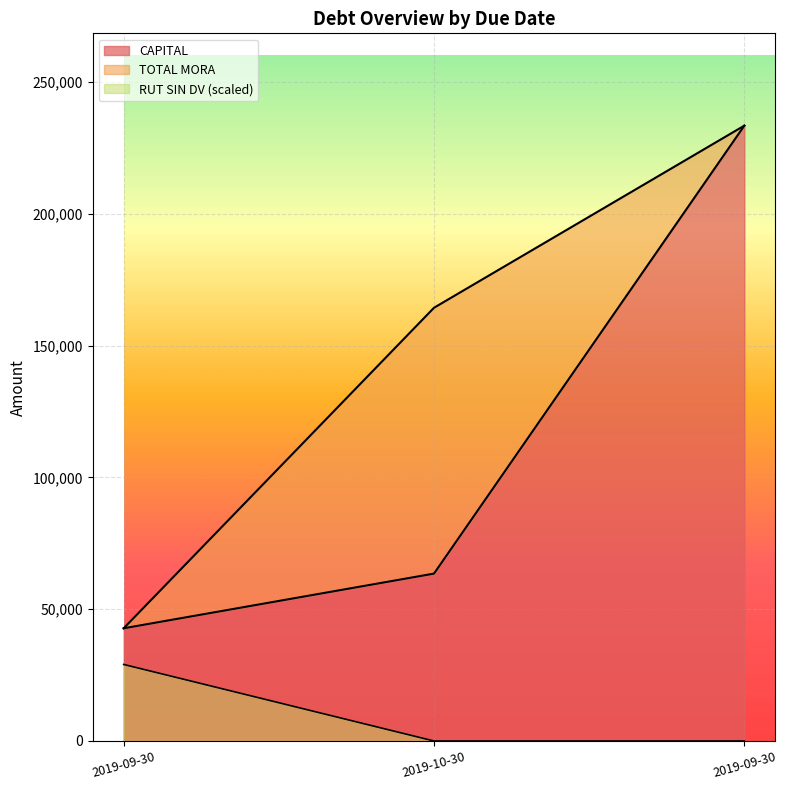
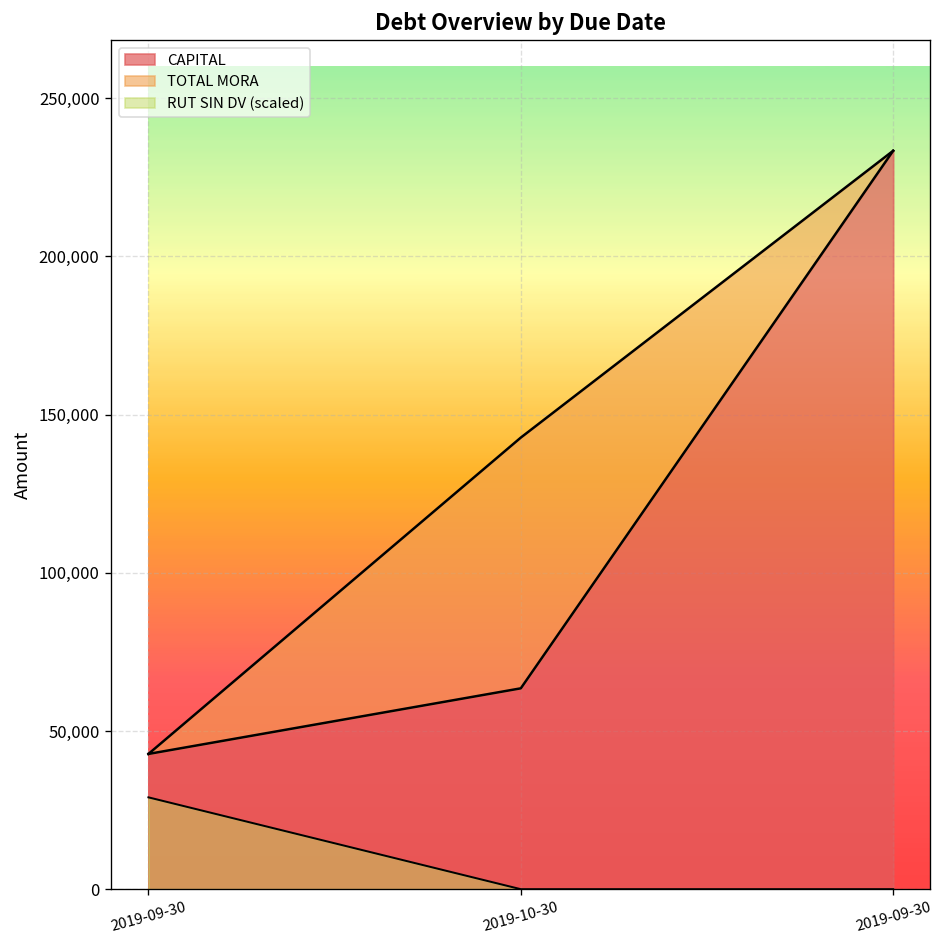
  {
    "CAPITAL": {
      "2019-10-30": "63,000"
    },
    "TOTAL MORA": {
-     "2019-10-30": "164,000"
+     "2019-10-30": "143,000"
    },
    "RUT SIN DV (scaled)": {
      "2019-10-30": "0"
    }
  }
